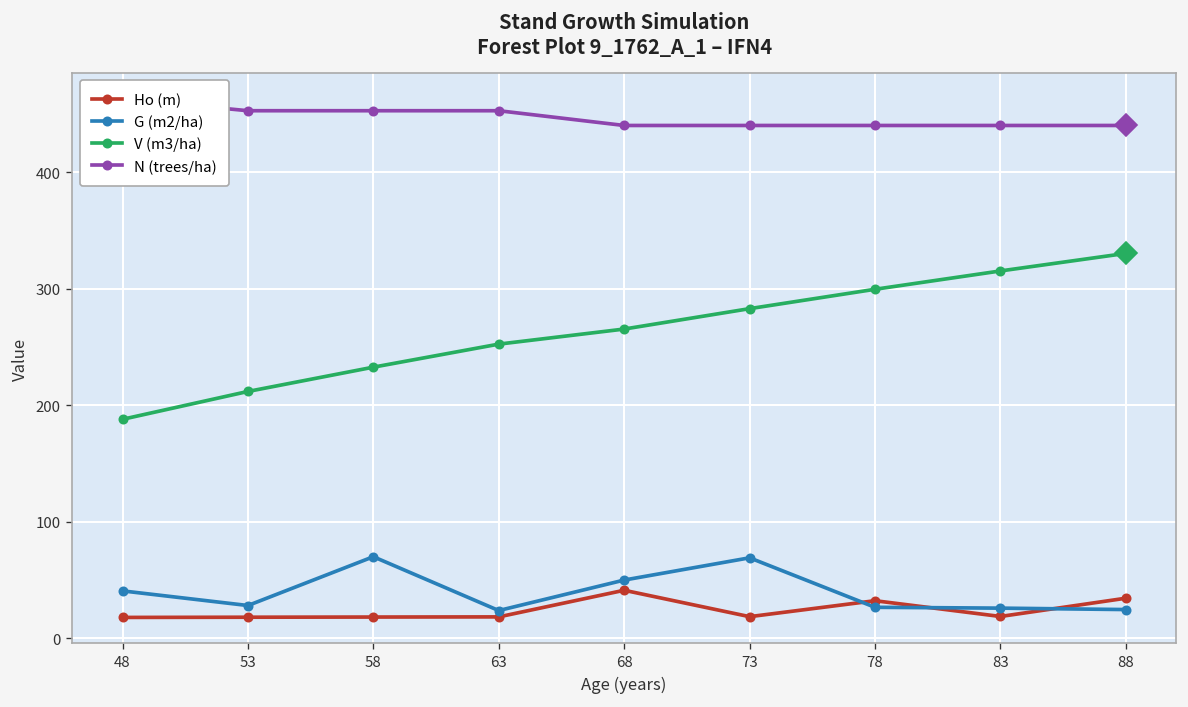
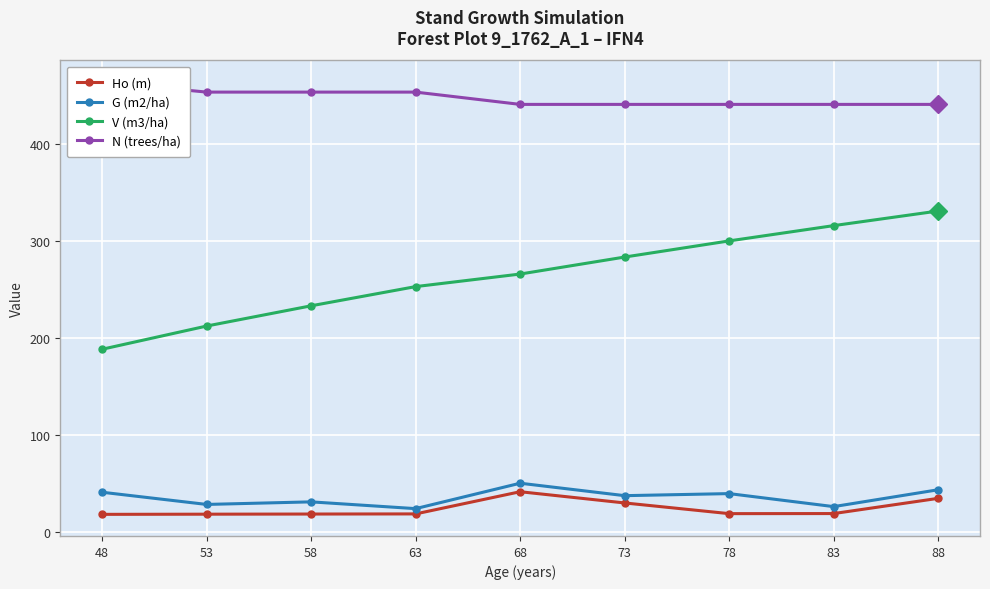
  {
    "Ho (m)": {
      "48": 20,
      "53": 20,
      "58": 20,
      "63": 20,
      "68": 40,
-     "73": 20,
-     "78": 30,
+     "73": 30,
+     "78": 20,
      "83": 20,
      "88": 30
    },
    "G (m2/ha)": {
      "48": 40,
      "53": 30,
-     "58": 70,
+     "58": 30,
      "63": 20,
      "68": 50,
-     "73": 70,
-     "78": 30,
+     "73": 40,
+     "78": 40,
      "83": 30,
-     "88": 20
+     "88": 40
    }
  }
